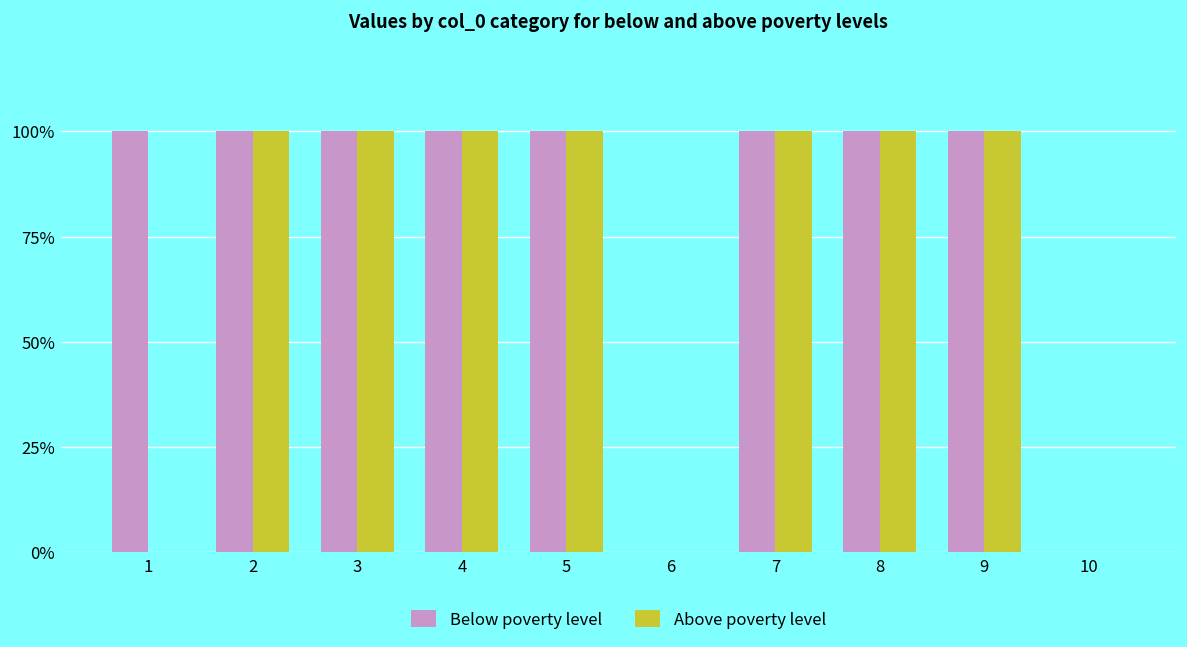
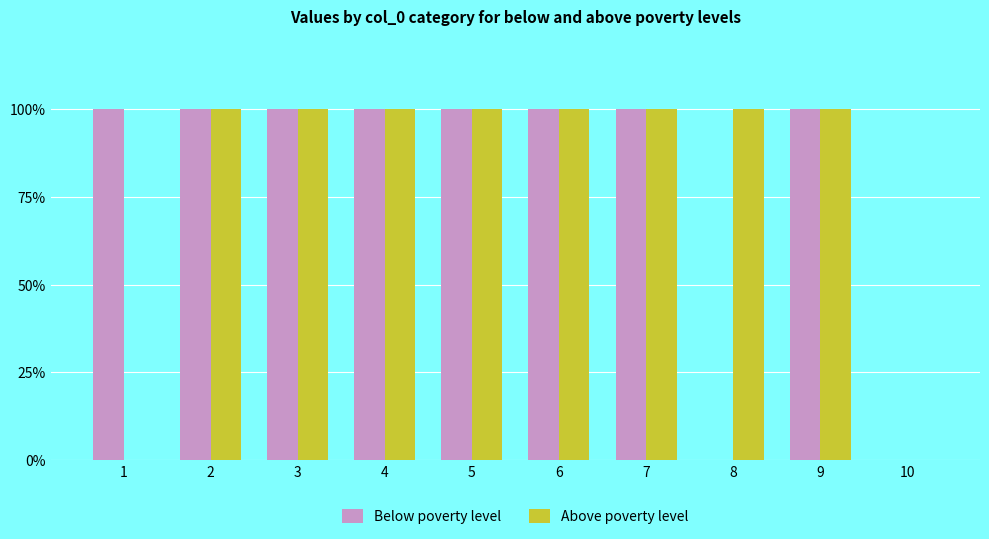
  {
    "Below poverty level": {
      "1": "100%",
      "2": "100%",
      "3": "100%",
      "4": "100%",
      "5": "100%",
-     "6": "0%",
+     "6": "100%",
      "7": "100%",
-     "8": "100%",
+     "8": "0%",
      "9": "100%",
      "10": "0%"
    },
    "Above poverty level": {
      "1": "0%",
      "2": "100%",
      "3": "100%",
      "4": "100%",
      "5": "100%",
-     "6": "0%",
+     "6": "100%",
      "7": "100%",
      "8": "100%",
      "9": "100%",
      "10": "0%"
    }
  }
